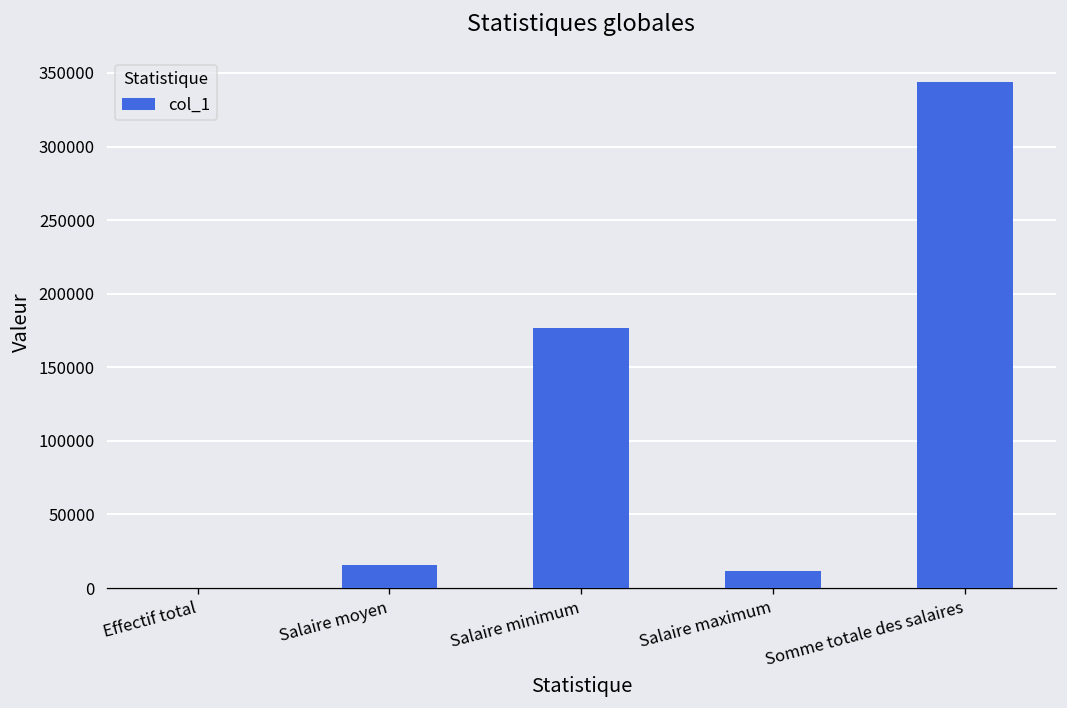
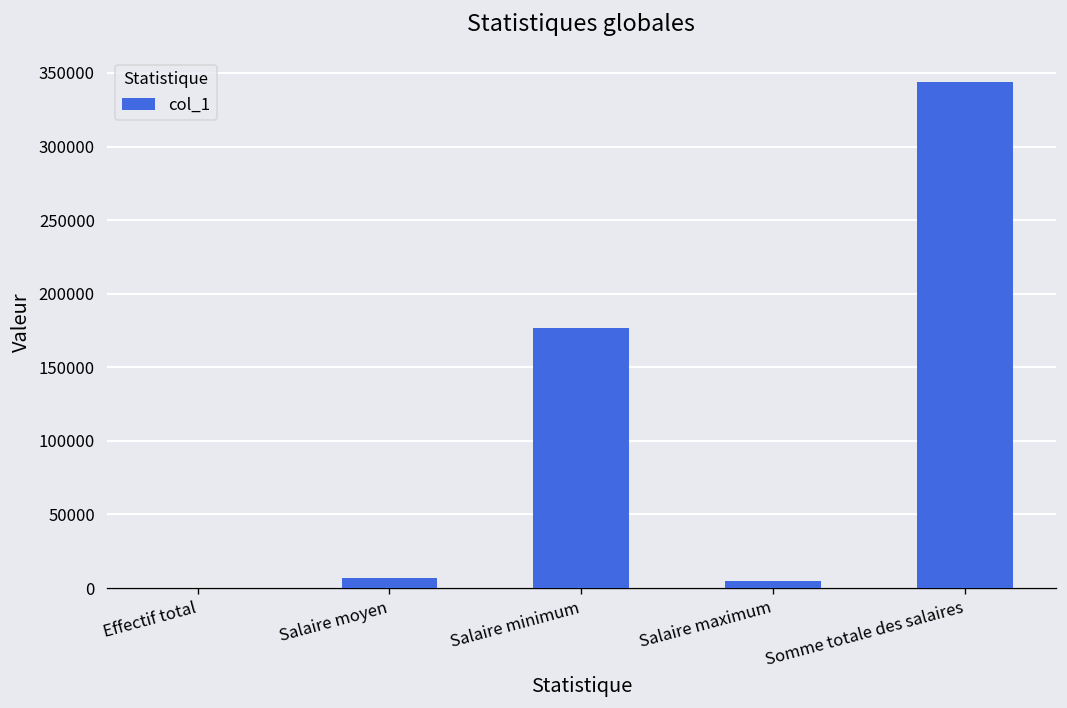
  {
-   "Salaire moyen": 16000,
+   "Salaire moyen": 7000,
    "Salaire minimum": 177000,
-   "Salaire maximum": 11000,
+   "Salaire maximum": 5000,
    "Somme totale des salaires": 344000
  }
